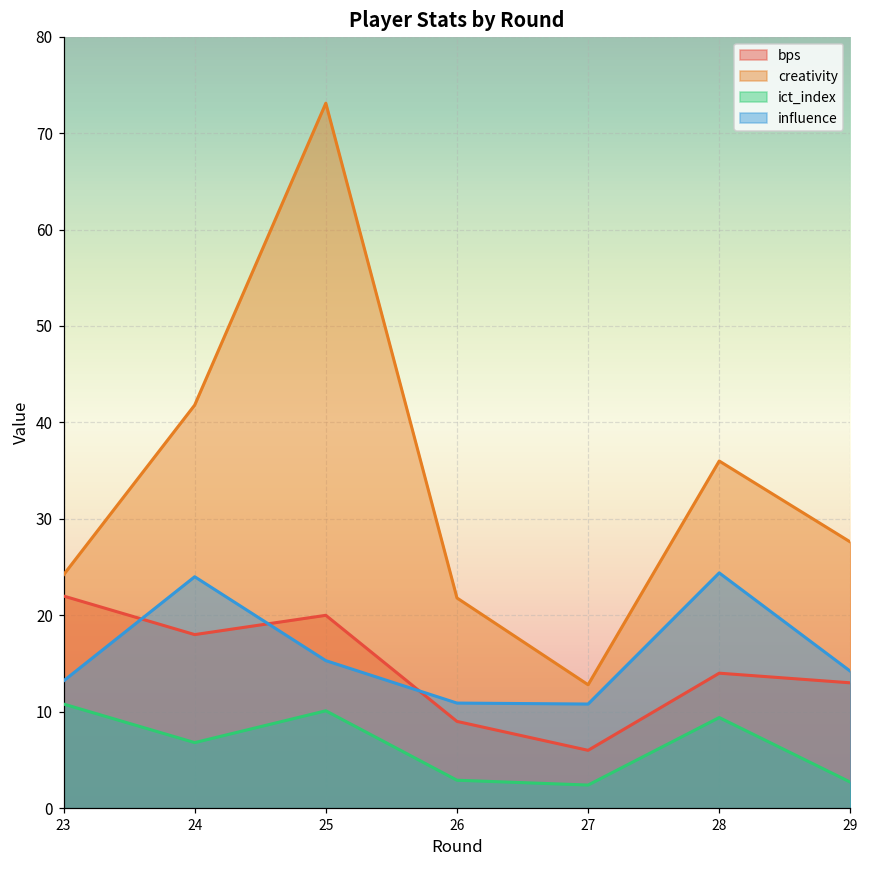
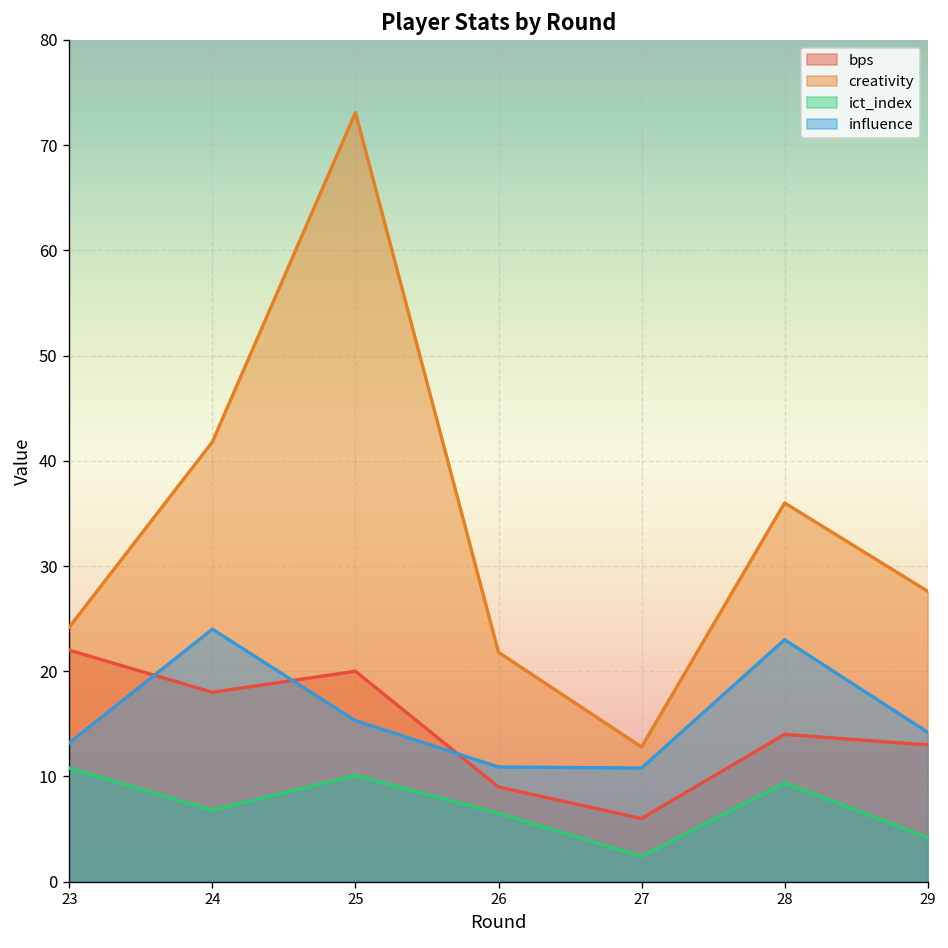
  {
    "ict_index": {
      "23": 11,
      "24": 7,
      "25": 10,
-     "26": 3,
+     "26": 7,
      "27": 2,
      "28": 9,
-     "29": 3
+     "29": 4
    },
    "influence": {
      "23": 13,
      "24": 24,
      "25": 15,
      "26": 11,
      "27": 11,
-     "28": 24,
+     "28": 23,
      "29": 14
    }
  }
